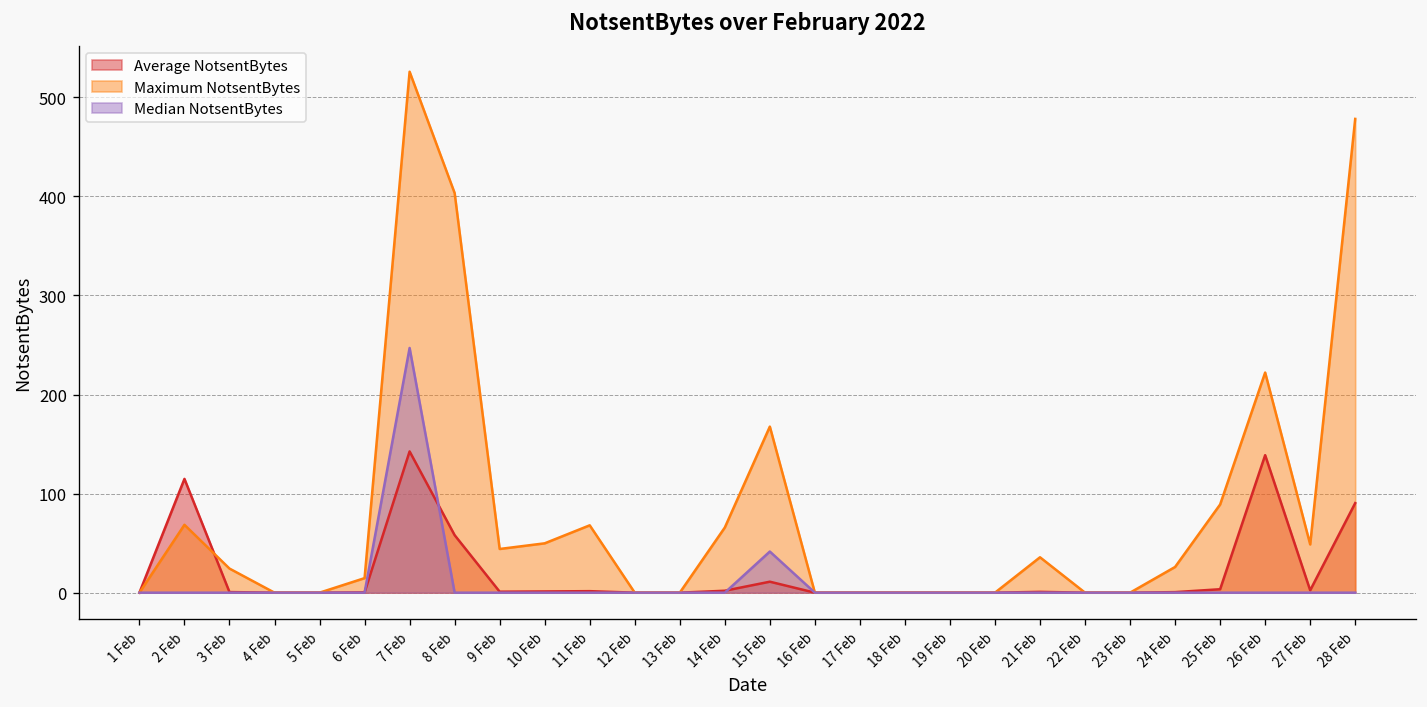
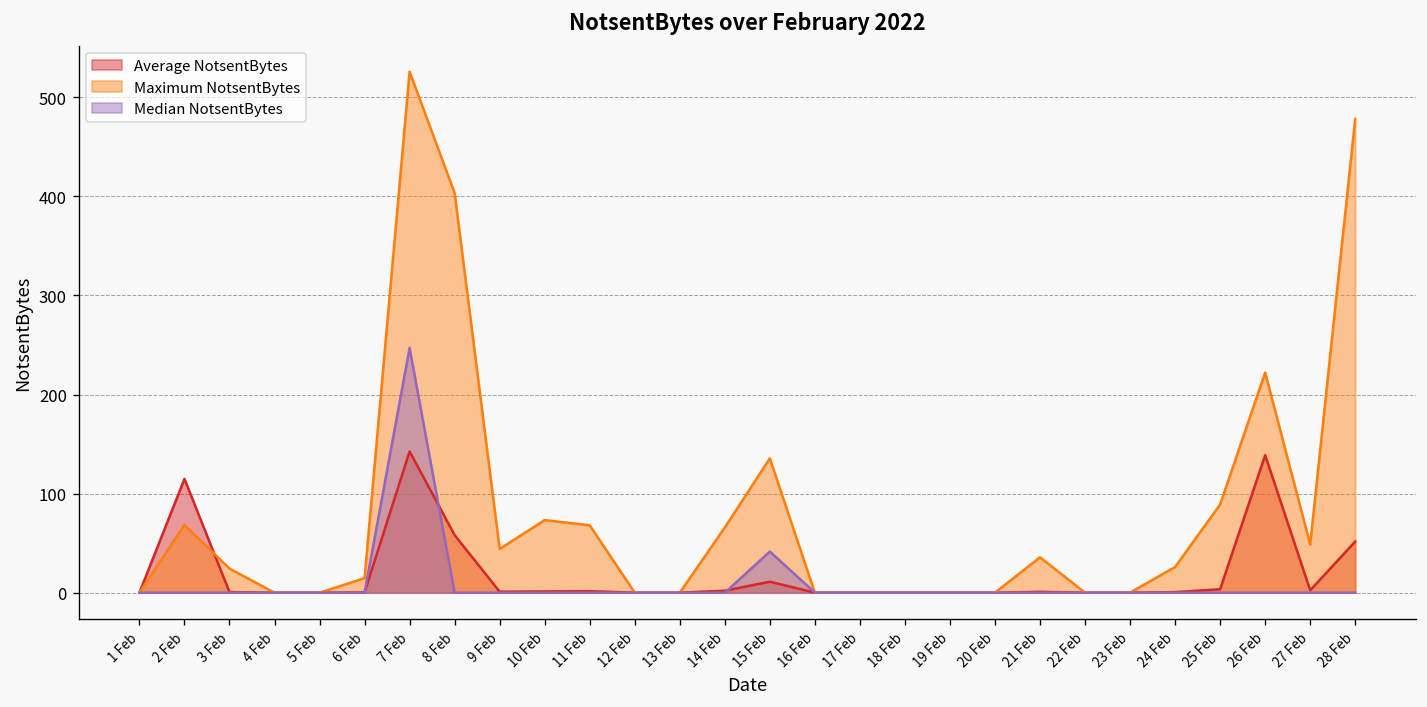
  {
    "Average NotsentBytes": {
      "2 Feb": 110,
      "7 Feb": 140,
      "8 Feb": 60,
      "15 Feb": 10,
      "25 Feb": 0,
      "26 Feb": 140,
-     "28 Feb": 90
+     "28 Feb": 50
    },
    "Maximum NotsentBytes": {
      "2 Feb": 70,
      "3 Feb": 20,
      "6 Feb": 10,
      "7 Feb": 530,
      "8 Feb": 400,
      "9 Feb": 40,
-     "10 Feb": 50,
+     "10 Feb": 70,
      "11 Feb": 70,
      "14 Feb": 70,
-     "15 Feb": 170,
+     "15 Feb": 140,
      "21 Feb": 40,
      "24 Feb": 30,
      "25 Feb": 90,
      "26 Feb": 220,
      "27 Feb": 50,
      "28 Feb": 480
    },
    "Median NotsentBytes": {
      "2 Feb": 0,
      "7 Feb": 250,
      "8 Feb": 0,
      "15 Feb": 40,
      "25 Feb": 0,
      "26 Feb": 0,
      "28 Feb": 0
    }
  }
